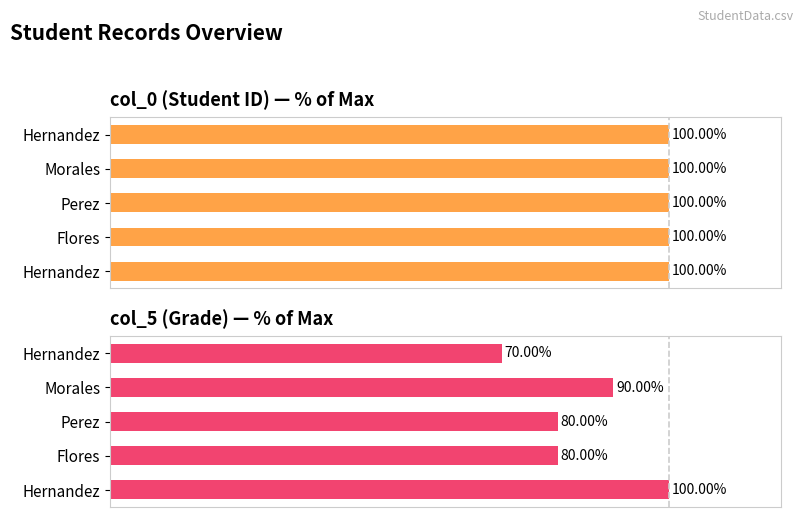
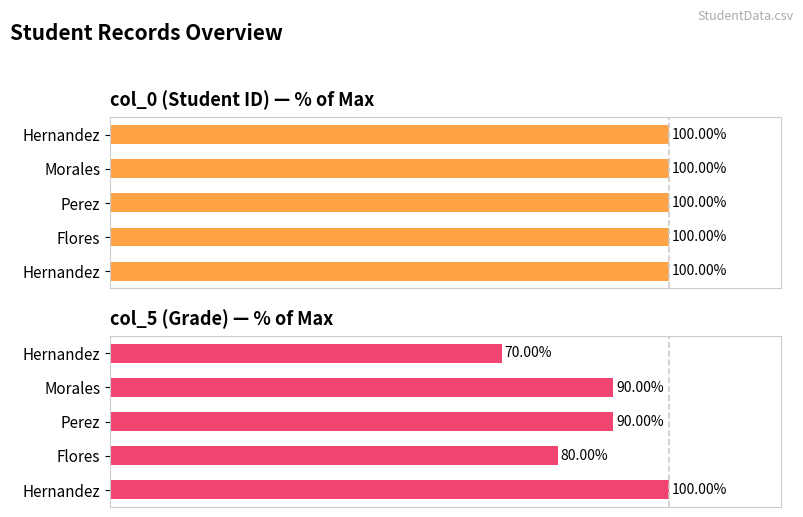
  {
    "col_0 (Student ID) — % of Max": {
      "Morales": "100.00%",
      "Perez": "100.00%",
      "Flores": "100.00%"
    },
    "col_5 (Grade) — % of Max": {
      "Morales": "90.00%",
-     "Perez": "80.00%",
+     "Perez": "90.00%",
      "Flores": "80.00%"
    }
  }
